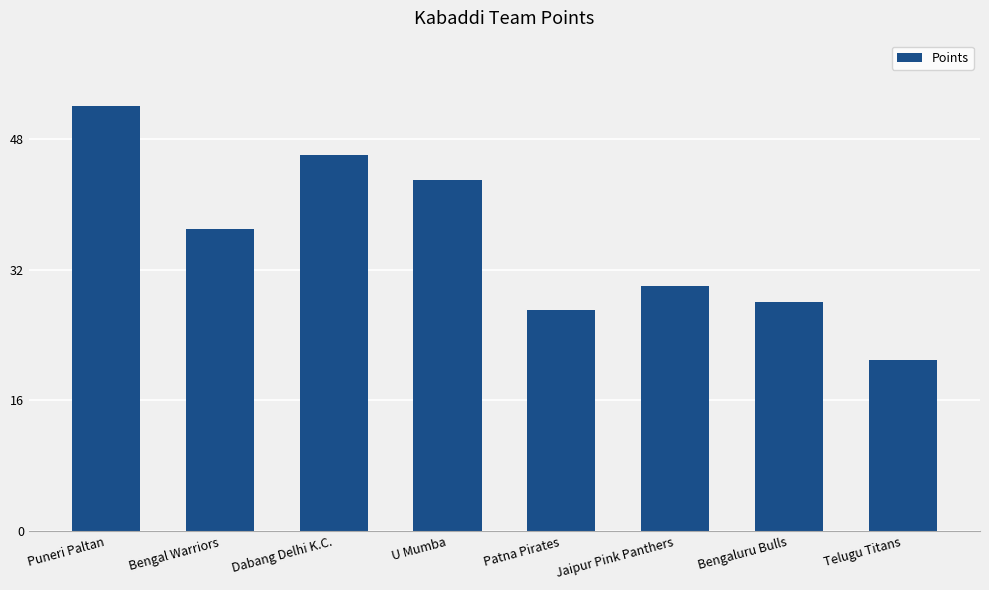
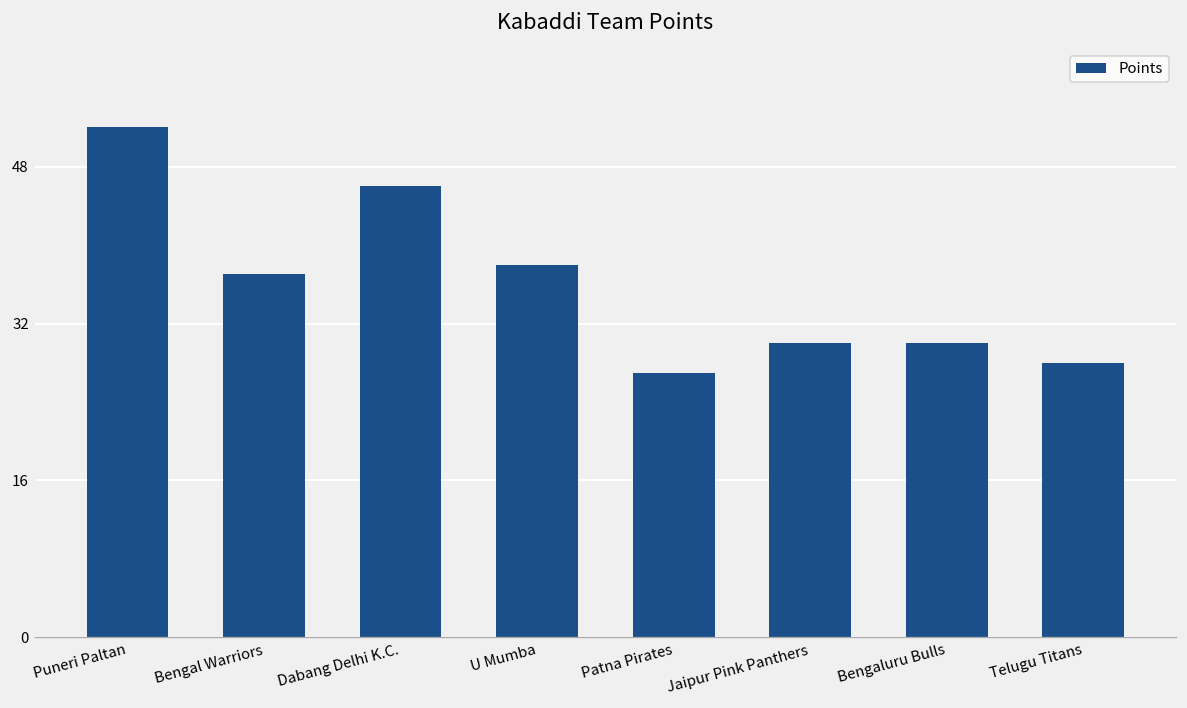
  {
    "Puneri Paltan": 52,
    "Bengal Warriors": 37,
    "Dabang Delhi K.C.": 46,
-   "U Mumba": 43,
+   "U Mumba": 38,
    "Patna Pirates": 27,
    "Jaipur Pink Panthers": 30,
-   "Bengaluru Bulls": 28,
-   "Telugu Titans": 21
+   "Bengaluru Bulls": 30,
+   "Telugu Titans": 28
  }
